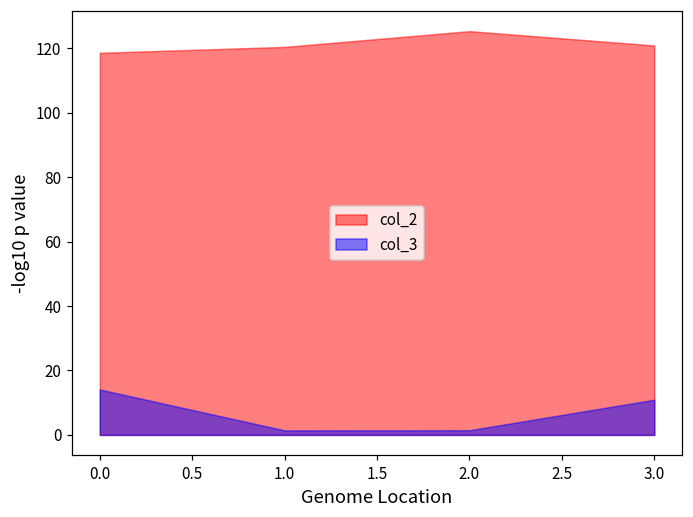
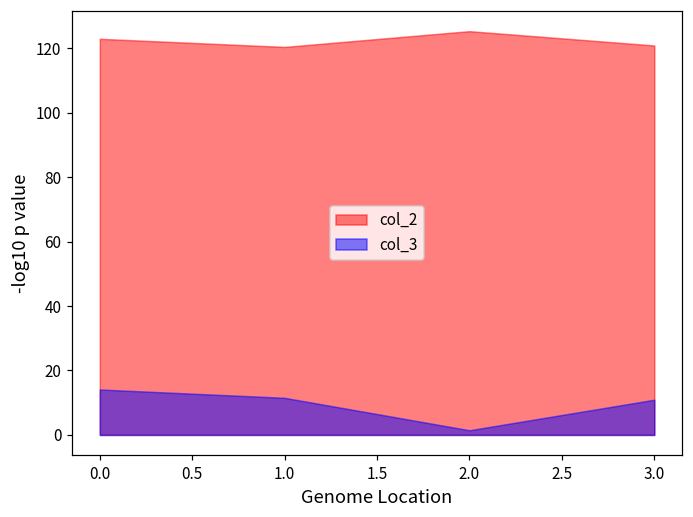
  {
    "col_2": {
-     "0.0": 119,
+     "0.0": 123,
      "1.0": 120,
      "2.0": 125,
      "3.0": 121
    },
    "col_3": {
      "0.0": 14,
-     "1.0": 1,
+     "1.0": 12,
      "2.0": 1,
      "3.0": 11
    }
  }
